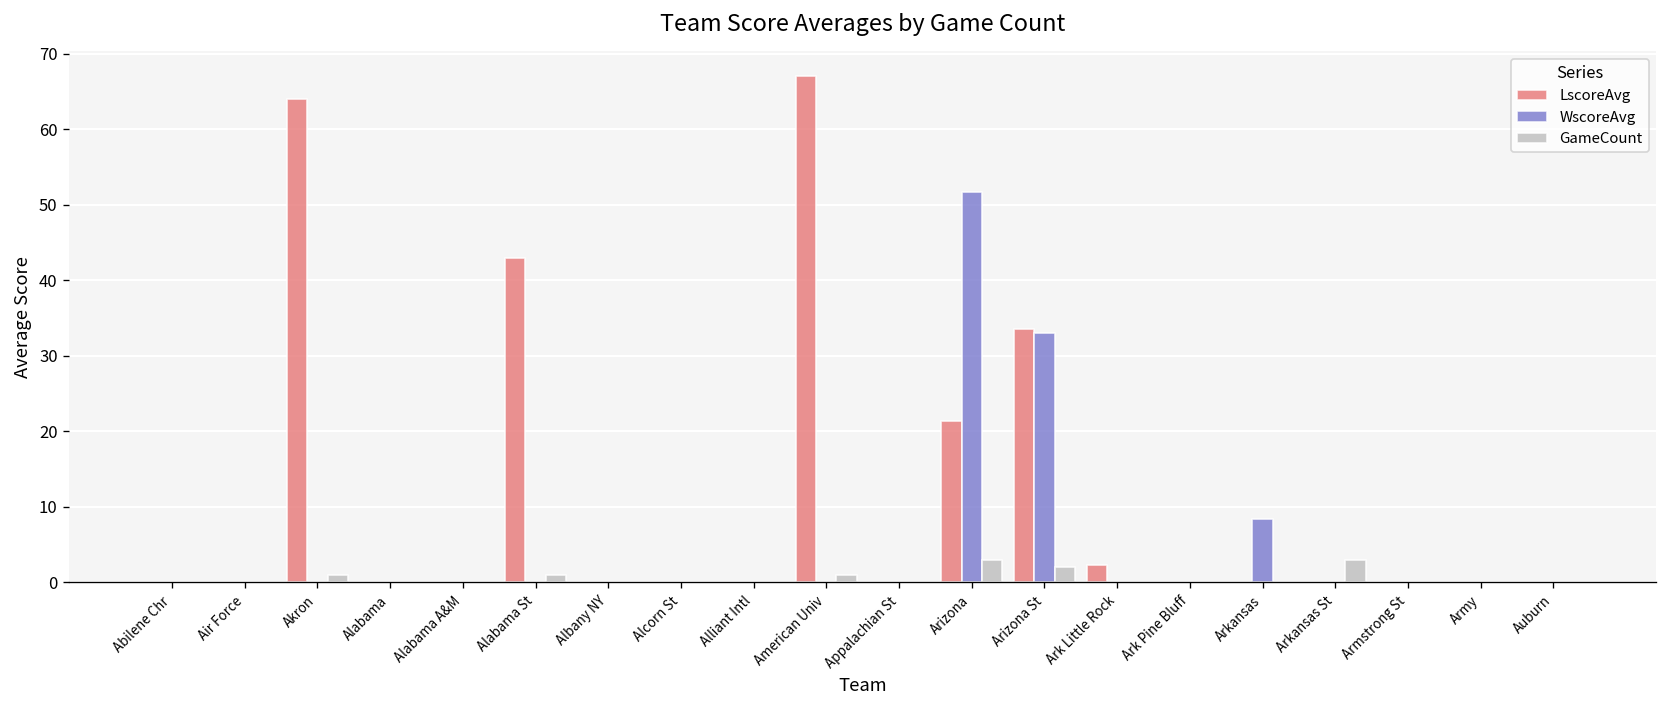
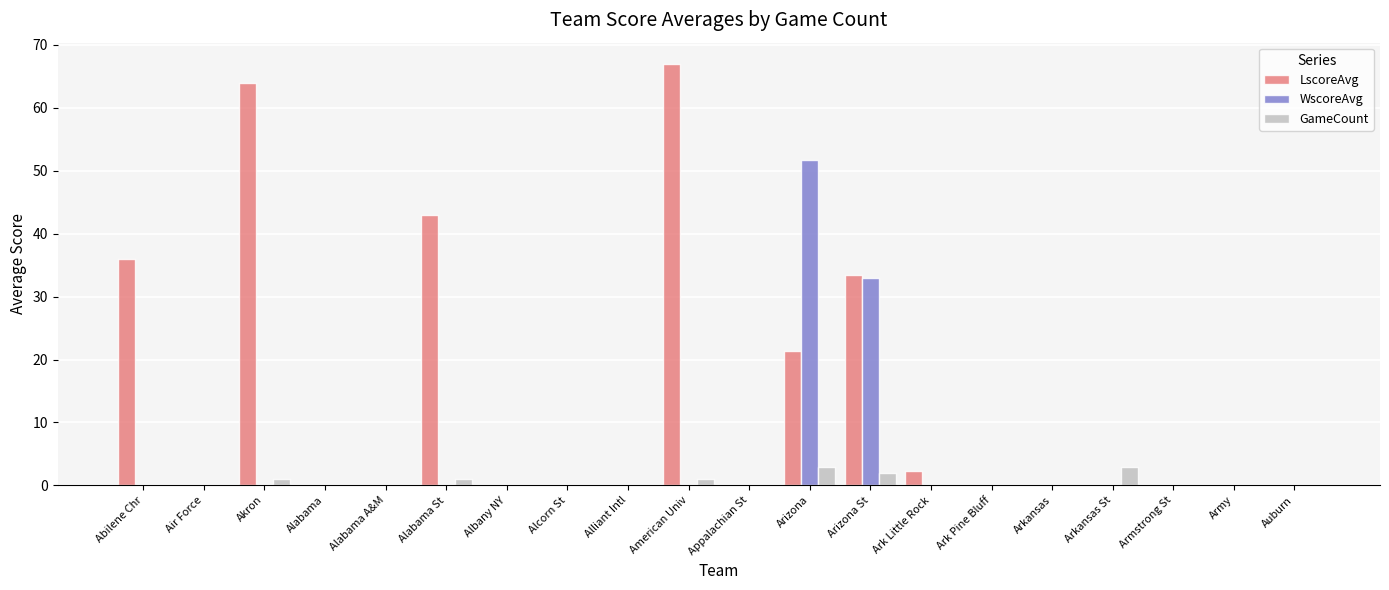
  {
    "LscoreAvg": {
-     "Abilene Chr": 0,
+     "Abilene Chr": 36,
      "Air Force": 0,
      "Akron": 64,
      "Alabama": 0,
      "Alabama A&M": 0,
      "Alabama St": 43,
      "Albany NY": 0,
      "Alcorn St": 0,
      "Alliant Intl": 0,
      "American Univ": 67,
      "Appalachian St": 0,
      "Arizona": 21,
      "Arizona St": 34,
      "Ark Little Rock": 2,
      "Ark Pine Bluff": 0,
      "Arkansas": 0,
      "Arkansas St": 0,
      "Armstrong St": 0,
      "Army": 0,
      "Auburn": 0
    },
    "WscoreAvg": {
      "Abilene Chr": 0,
      "Air Force": 0,
      "Akron": 0,
      "Alabama": 0,
      "Alabama A&M": 0,
      "Alabama St": 0,
      "Albany NY": 0,
      "Alcorn St": 0,
      "Alliant Intl": 0,
      "American Univ": 0,
      "Appalachian St": 0,
      "Arizona": 52,
      "Arizona St": 33,
      "Ark Little Rock": 0,
      "Ark Pine Bluff": 0,
-     "Arkansas": 8,
+     "Arkansas": 0,
      "Arkansas St": 0,
      "Armstrong St": 0,
      "Army": 0,
      "Auburn": 0
    },
    "GameCount": {
      "Abilene Chr": 0,
      "Air Force": 0,
      "Akron": 1,
      "Alabama": 0,
      "Alabama A&M": 0,
      "Alabama St": 1,
      "Albany NY": 0,
      "Alcorn St": 0,
      "Alliant Intl": 0,
      "American Univ": 1,
      "Appalachian St": 0,
      "Arizona": 3,
      "Arizona St": 2,
      "Ark Little Rock": 0,
      "Ark Pine Bluff": 0,
      "Arkansas": 0,
      "Arkansas St": 3,
      "Armstrong St": 0,
      "Army": 0,
      "Auburn": 0
    }
  }
